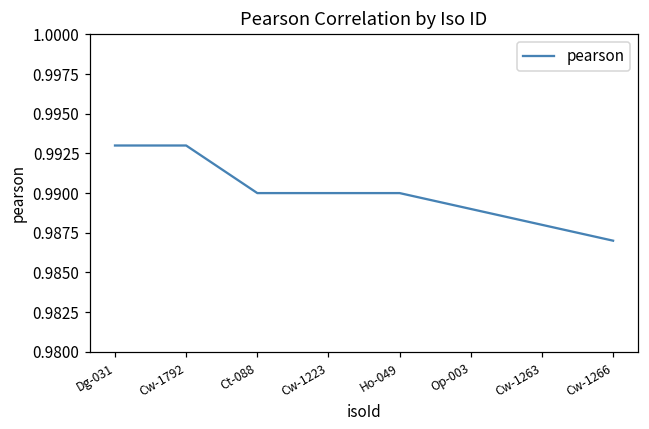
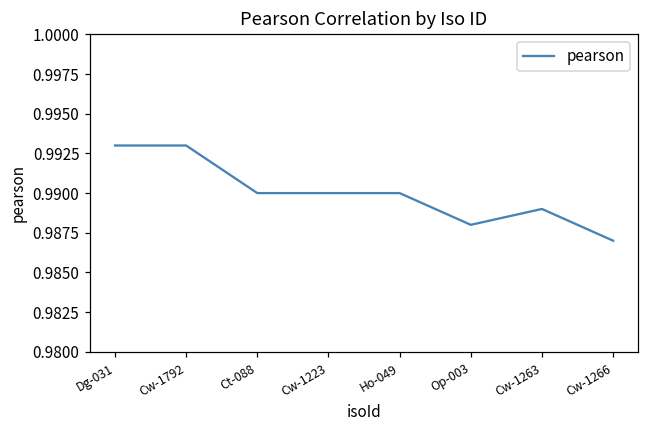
  {
    "Dg-031": 0.993,
    "Cw-1792": 0.993,
    "Ct-088": 0.990,
    "Cw-1223": 0.990,
    "Ho-049": 0.990,
-   "Op-003": 0.989,
-   "Cw-1263": 0.988,
+   "Op-003": 0.988,
+   "Cw-1263": 0.989,
    "Cw-1266": 0.987
  }
